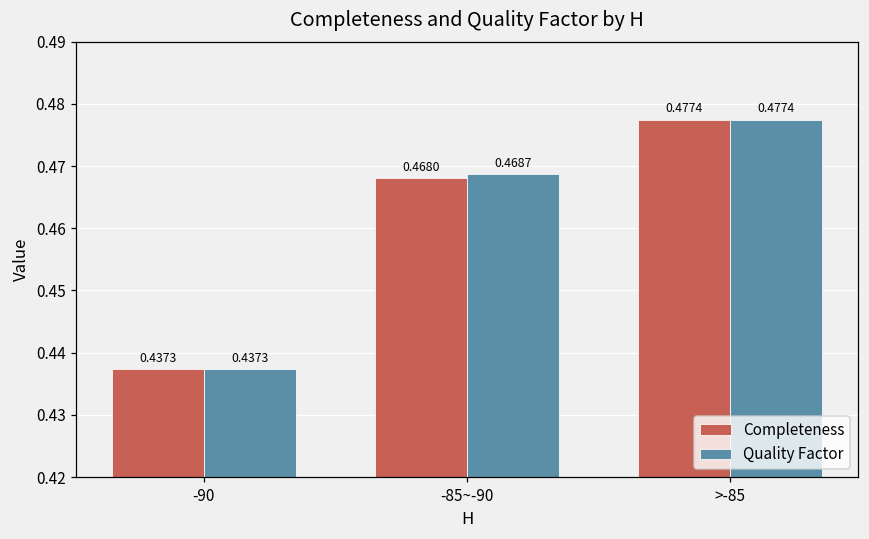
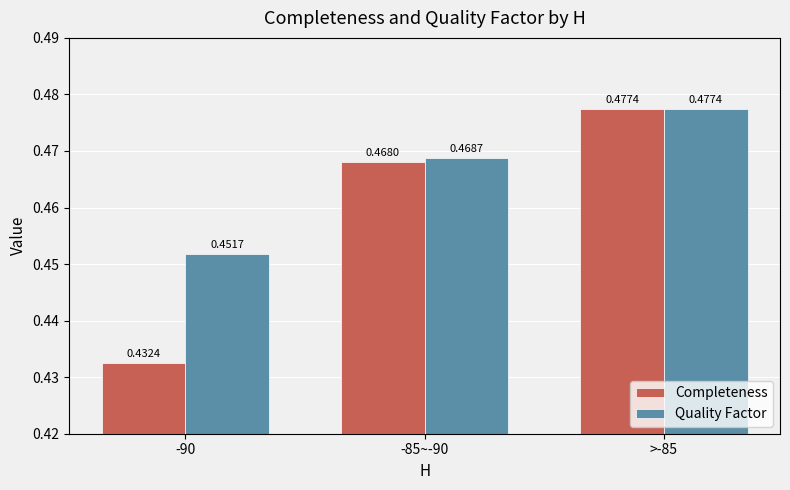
  {
    "Completeness": {
-     "-90": 0.4373,
+     "-90": 0.4324,
      "-85~-90": 0.4680,
      ">-85": 0.4774
    },
    "Quality Factor": {
-     "-90": 0.4373,
+     "-90": 0.4517,
      "-85~-90": 0.4687,
      ">-85": 0.4774
    }
  }
